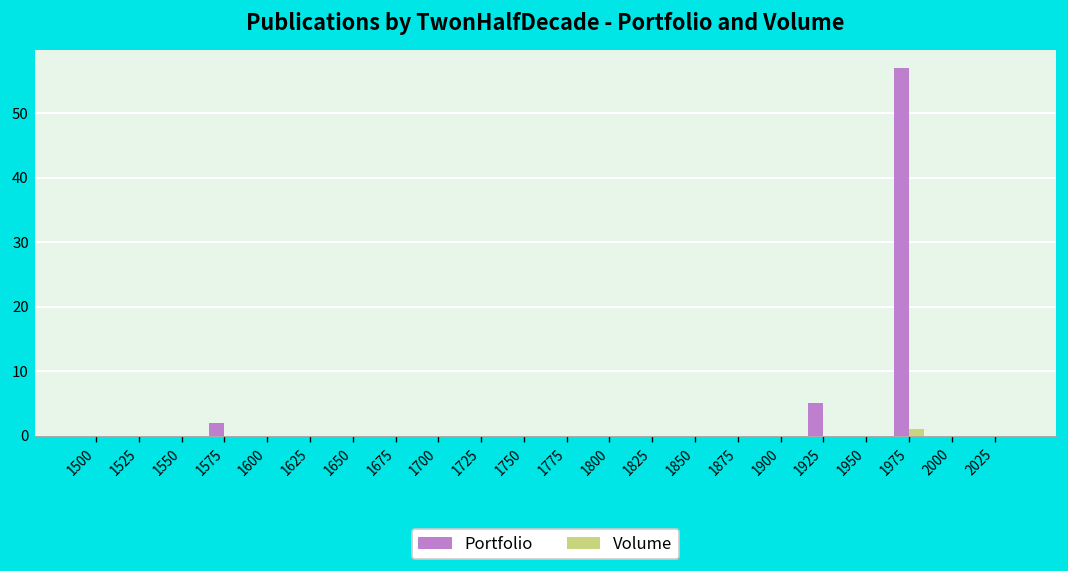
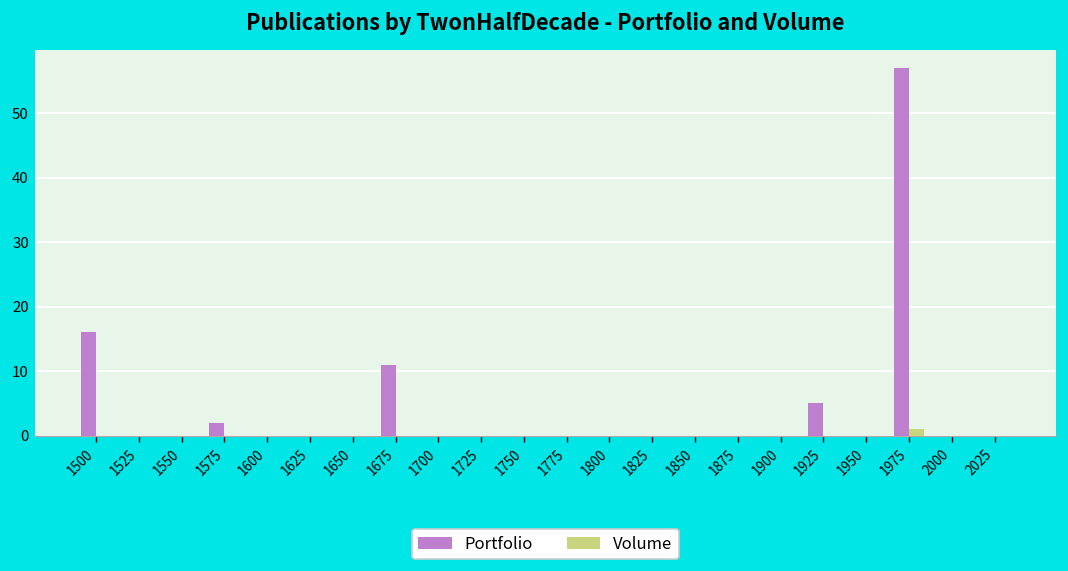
  {
    "Portfolio": {
-     "1500": 0,
+     "1500": 16,
      "1525": 0,
      "1550": 0,
      "1575": 2,
      "1600": 0,
      "1625": 0,
      "1650": 0,
-     "1675": 0,
+     "1675": 11,
      "1700": 0,
      "1725": 0,
      "1750": 0,
      "1775": 0,
      "1800": 0,
      "1825": 0,
      "1850": 0,
      "1875": 0,
      "1900": 0,
      "1925": 5,
      "1950": 0,
      "1975": 57,
      "2000": 0,
      "2025": 0
    },
    "Volume": {
      "1500": 0,
      "1525": 0,
      "1550": 0,
      "1575": 0,
      "1600": 0,
      "1625": 0,
      "1650": 0,
      "1675": 0,
      "1700": 0,
      "1725": 0,
      "1750": 0,
      "1775": 0,
      "1800": 0,
      "1825": 0,
      "1850": 0,
      "1875": 0,
      "1900": 0,
      "1925": 0,
      "1950": 0,
      "1975": 1,
      "2000": 0,
      "2025": 0
    }
  }
